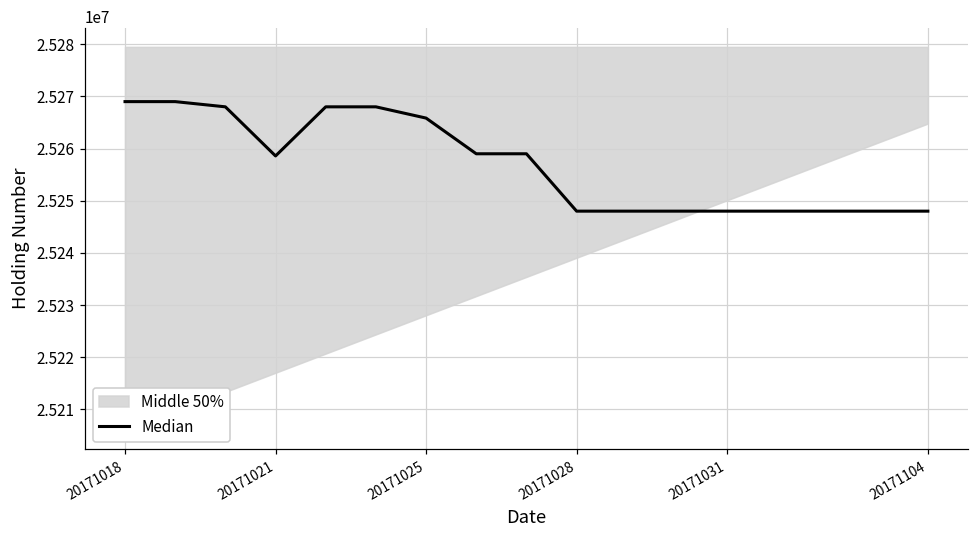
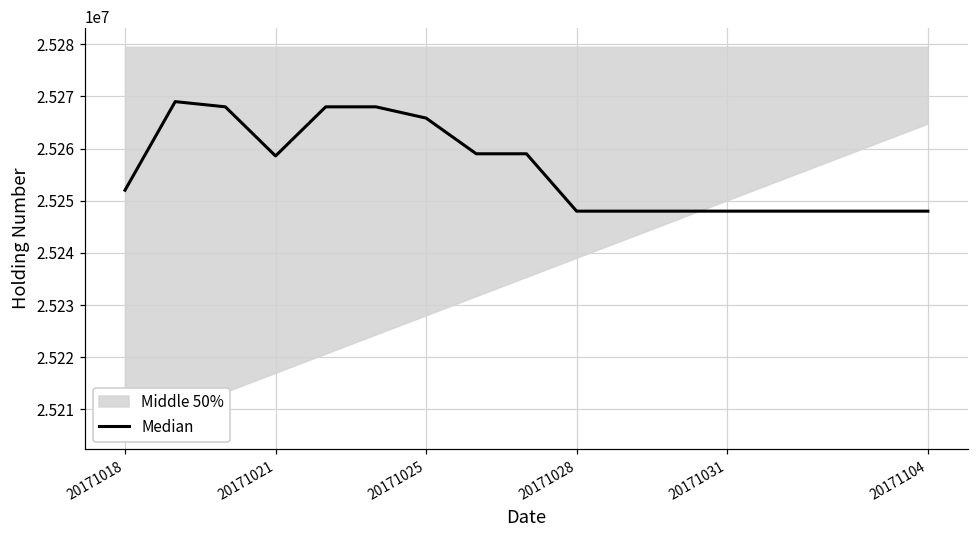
  {
    "Median": {
-     "20171018": 25269000,
+     "20171018": 25252000,
      "20171021": 25259000,
      "20171025": 25266000,
      "20171028": 25248000,
      "20171031": 25248000,
      "20171104": 25248000
    }
  }
